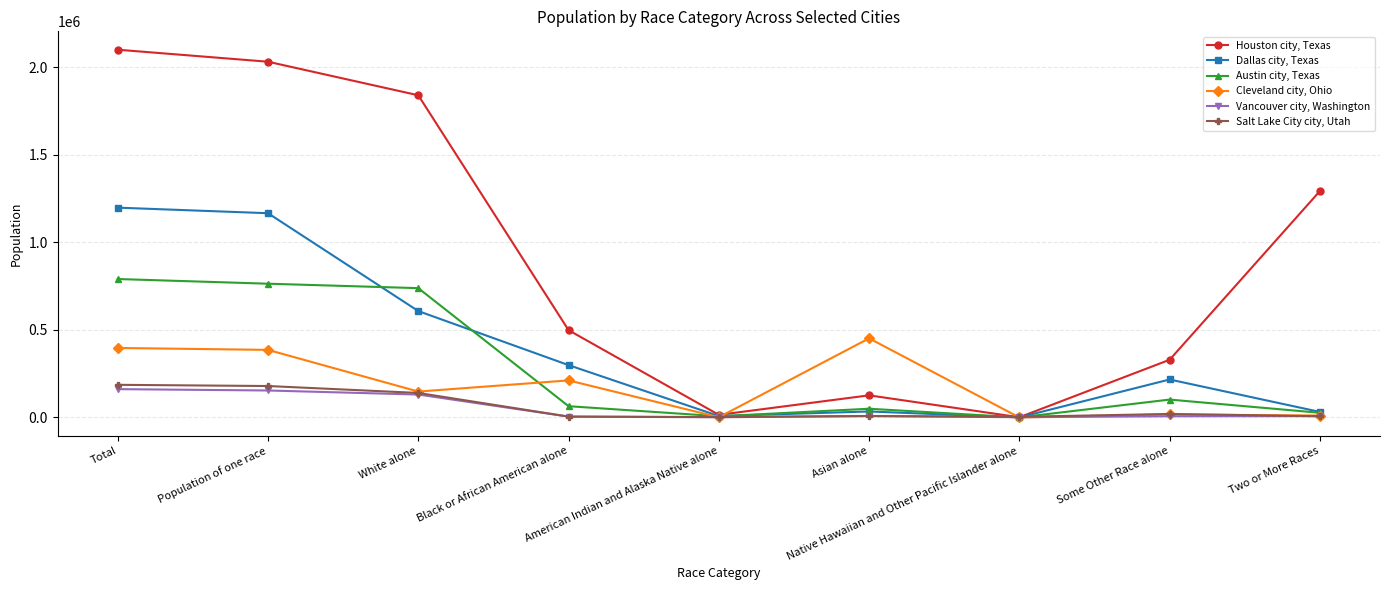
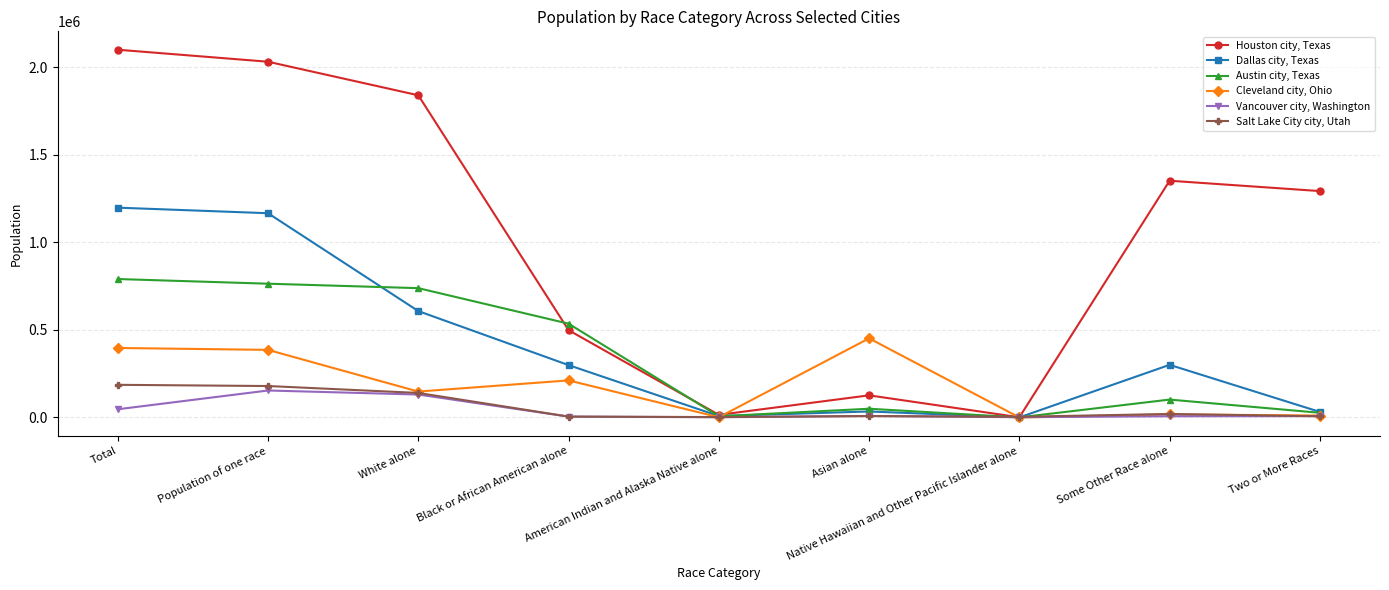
  {
    "Houston city, Texas": {
      "Total": 2100000,
      "Population of one race": 2030000,
      "White alone": 1840000,
      "Black or African American alone": 500000,
      "Asian alone": 130000,
-     "Some Other Race alone": 330000,
+     "Some Other Race alone": 1350000,
      "Two or More Races": 1290000
    },
    "Dallas city, Texas": {
      "Total": 1200000,
      "Population of one race": 1170000,
      "White alone": 610000,
      "Black or African American alone": 300000,
      "Asian alone": 30000,
-     "Some Other Race alone": 220000
+     "Some Other Race alone": 300000
    },
    "Austin city, Texas": {
      "Total": 790000,
      "Population of one race": 760000,
      "White alone": 740000,
-     "Black or African American alone": 60000,
+     "Black or African American alone": 540000,
      "Asian alone": 50000,
      "Some Other Race alone": 100000
    },
    "Cleveland city, Ohio": {
      "Total": 400000,
      "Population of one race": 390000,
      "Black or African American alone": 210000,
      "Asian alone": 450000
    },
    "Vancouver city, Washington": {
-     "Total": 160000,
+     "Total": 50000,
      "Population of one race": 150000
    },
    "Salt Lake City city, Utah": {
      "Total": 190000,
      "Population of one race": 180000
    }
  }
